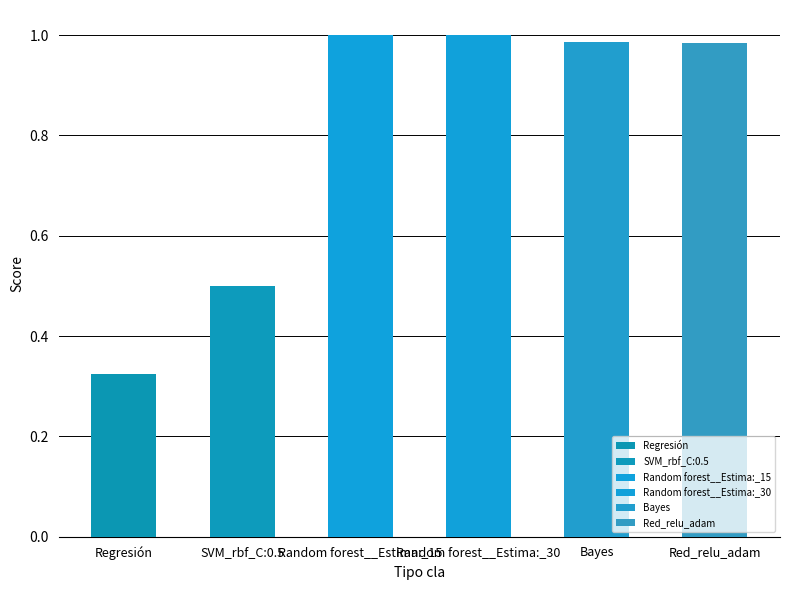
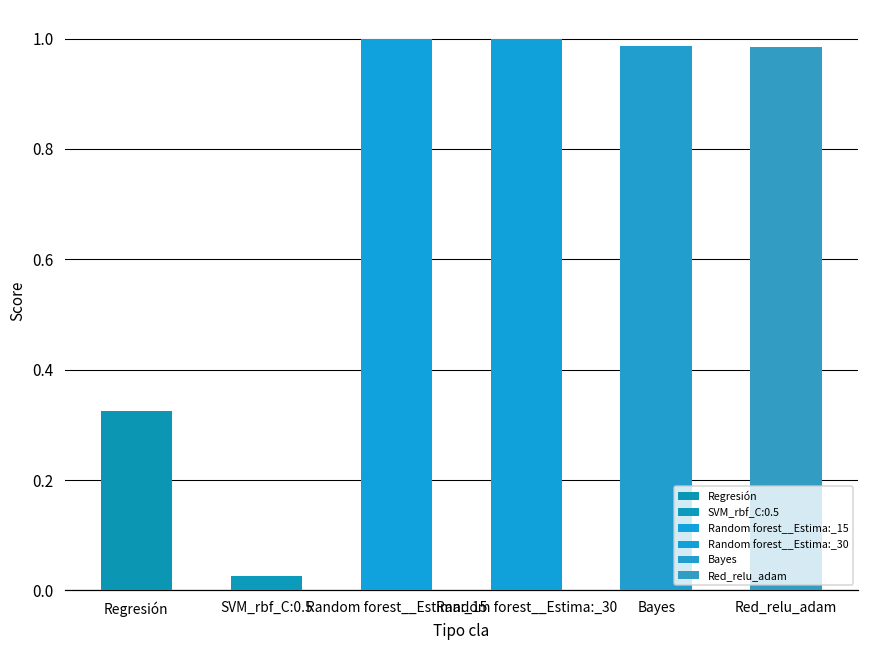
  {
    "Regresión": 0.32,
-   "SVM_rbf_C:0.5": 0.50,
+   "SVM_rbf_C:0.5": 0.03,
    "Bayes": 0.99,
    "Red_relu_adam": 0.98
  }
